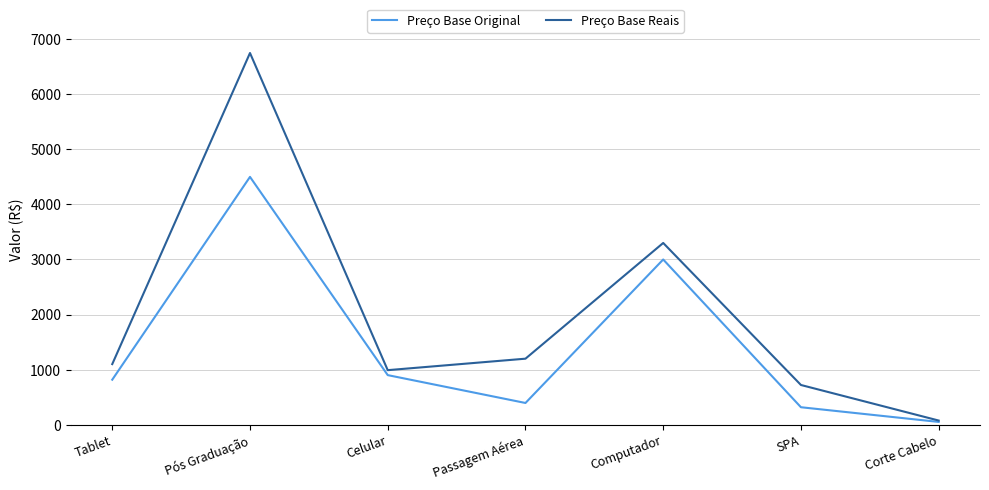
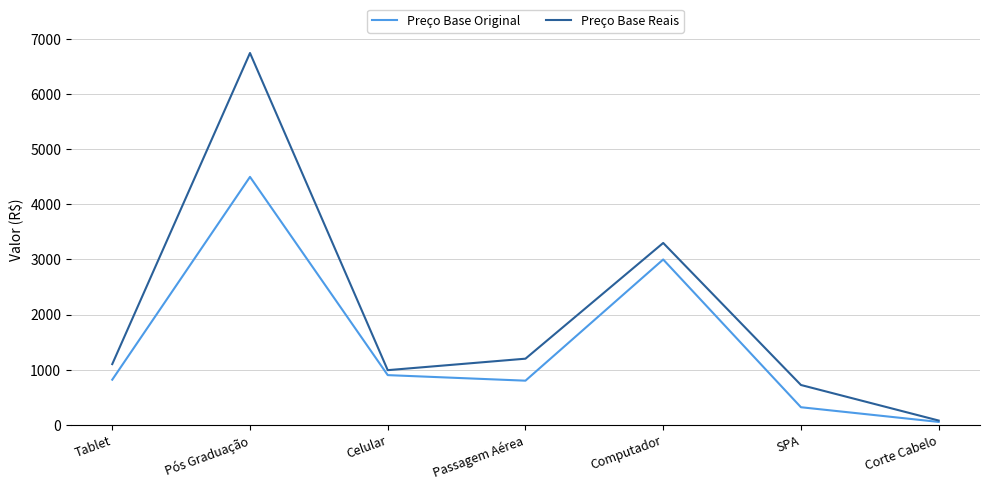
  {
    "Preço Base Original": {
      "Tablet": 800,
      "Pós Graduação": 4500,
      "Celular": 900,
-     "Passagem Aérea": 400,
+     "Passagem Aérea": 800,
      "Computador": 3000,
      "SPA": 300
    },
    "Preço Base Reais": {
      "Tablet": 1100,
      "Pós Graduação": 6800,
      "Celular": 1000,
      "Passagem Aérea": 1200,
      "Computador": 3300,
      "SPA": 700
    }
  }
